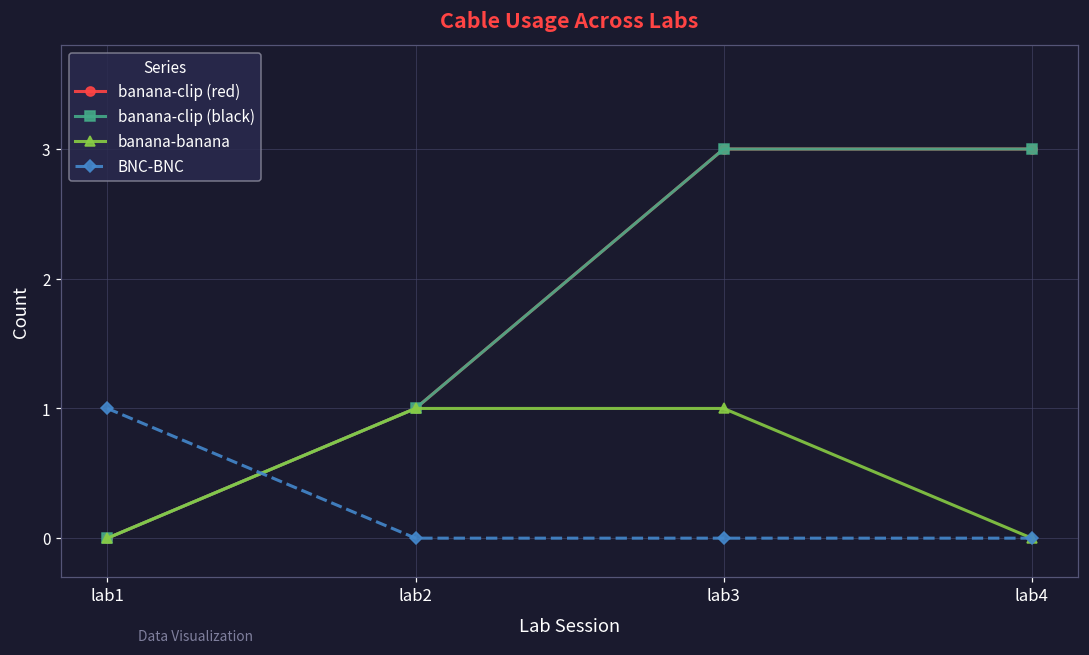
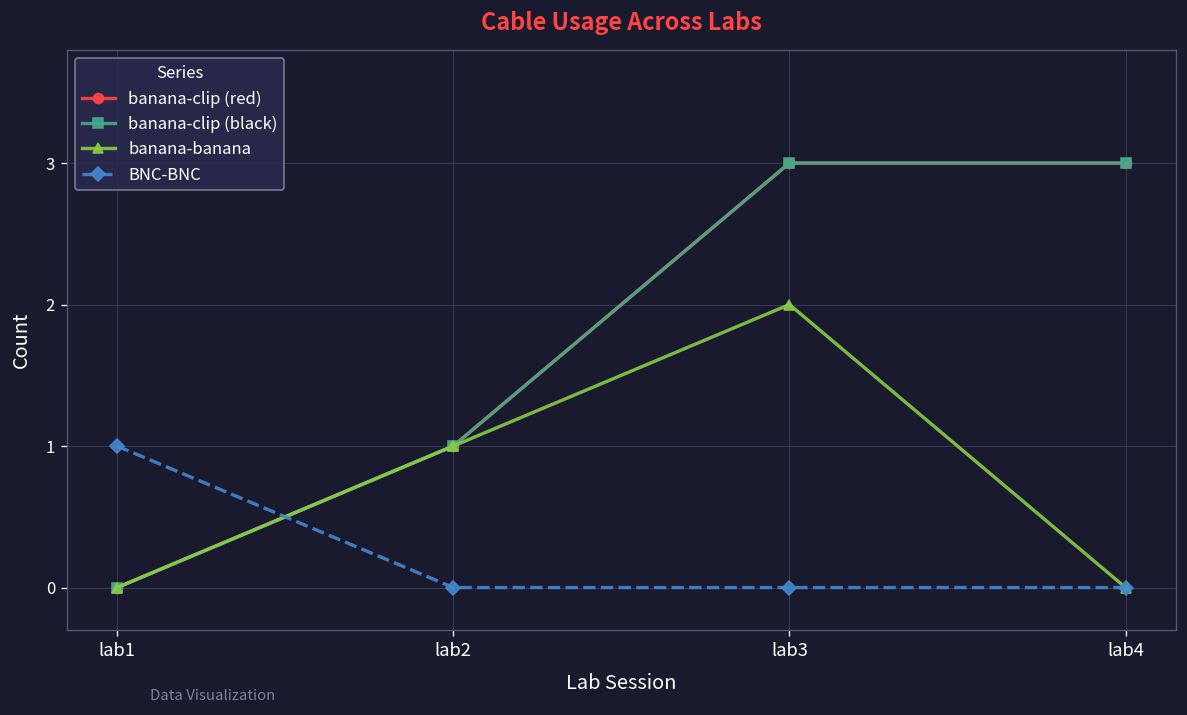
  {
    "banana-clip (black)": {
      "lab3": 3,
      "lab4": 3
    },
    "banana-banana": {
-     "lab3": 1
+     "lab3": 2
    },
    "BNC-BNC": {
      "lab1": 1,
      "lab2": 0,
      "lab3": 0
    }
  }
